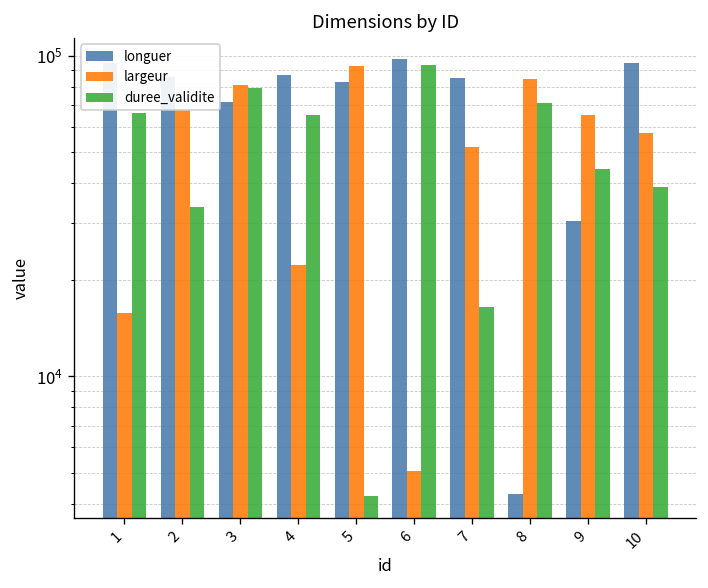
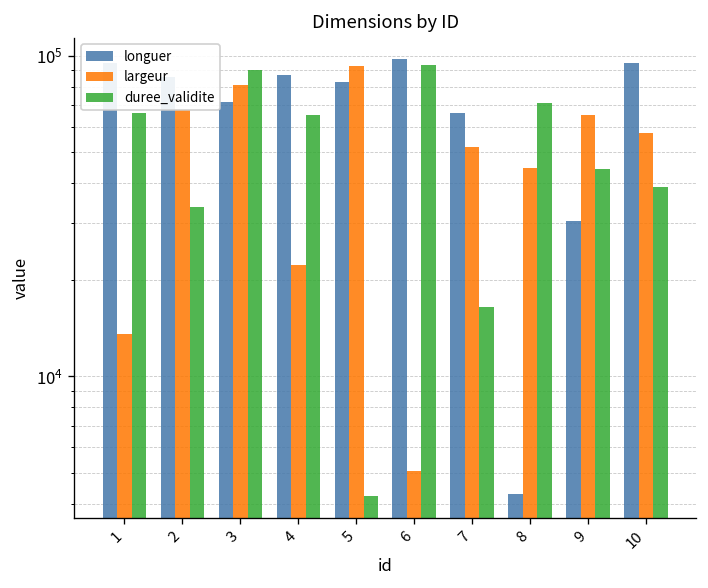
  {
    "longuer": {
      "3": 72000,
      "4": 87000,
      "5": 83000,
      "6": 97000,
-     "7": 85000,
+     "7": 66000,
      "8": 4300,
      "9": 30000,
      "10": 95000
    },
    "largeur": {
-     "1": 16000,
+     "1": 14000,
      "2": 67000,
      "3": 81000,
      "4": 22000,
      "5": 93000,
      "6": 5100,
      "7": 52000,
-     "8": 85000,
+     "8": 45000,
      "9": 65000,
      "10": 57000
    },
    "duree_validite": {
      "1": 66000,
      "2": 34000,
-     "3": 79000,
+     "3": 90000,
      "4": 65000,
      "5": 4200,
      "6": 94000,
      "7": 16000,
      "8": 71000,
      "9": 44000,
      "10": 39000
    }
  }
